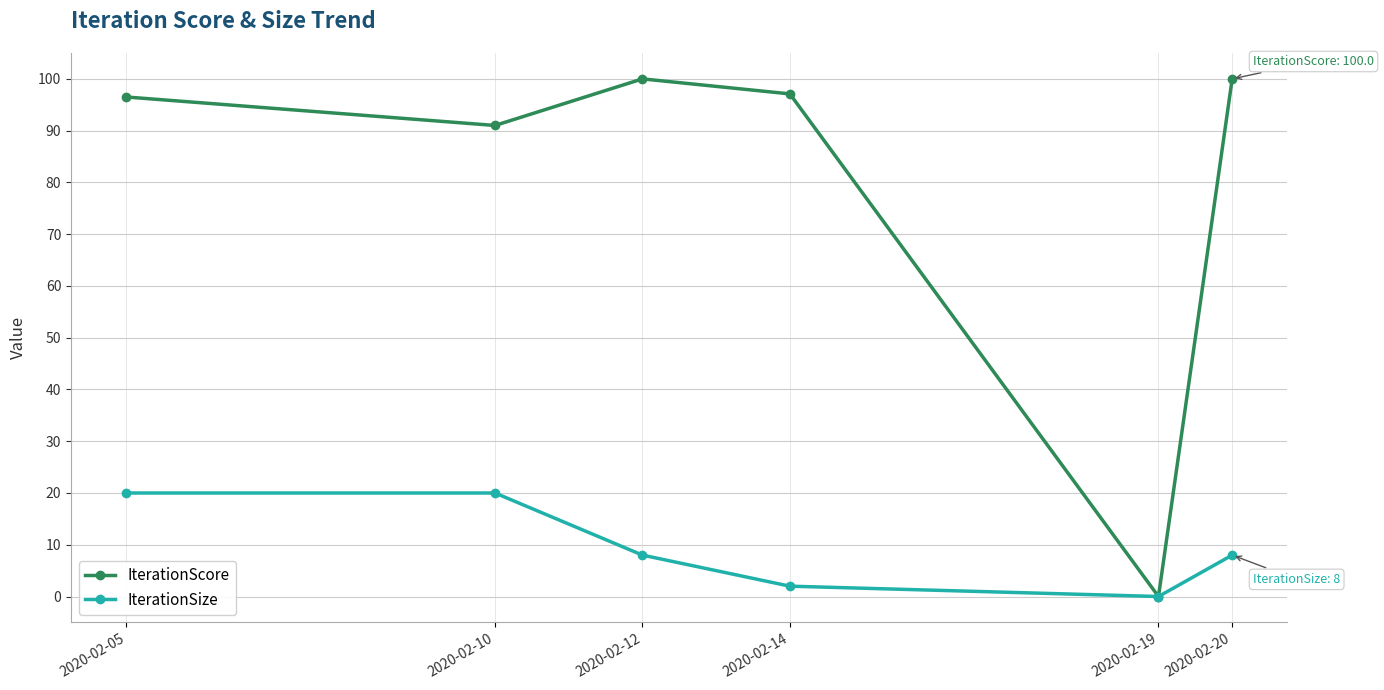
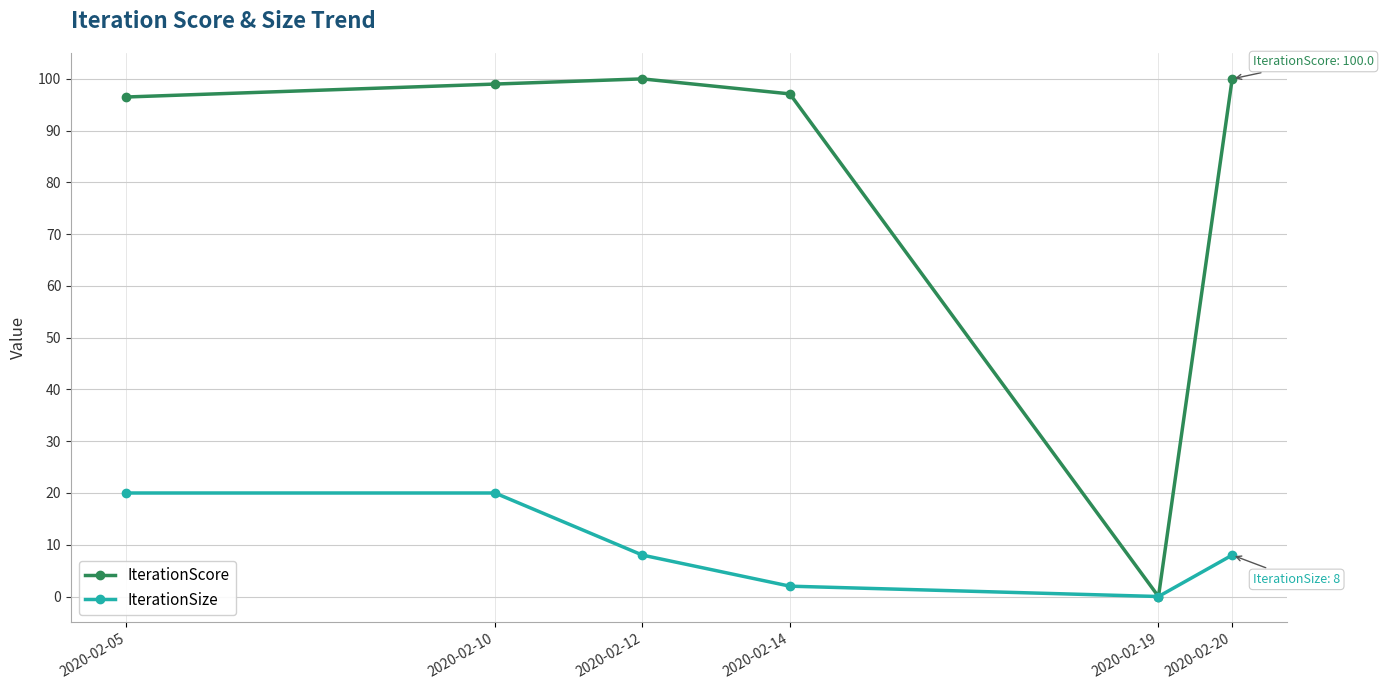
  {
    "IterationScore": {
      "2020-02-05": 97,
-     "2020-02-10": 91,
+     "2020-02-10": 99,
      "2020-02-12": 100,
      "2020-02-14": 97
    },
    "IterationSize": {
      "2020-02-05": 20,
      "2020-02-10": 20,
      "2020-02-12": 8,
      "2020-02-14": 2
    }
  }
